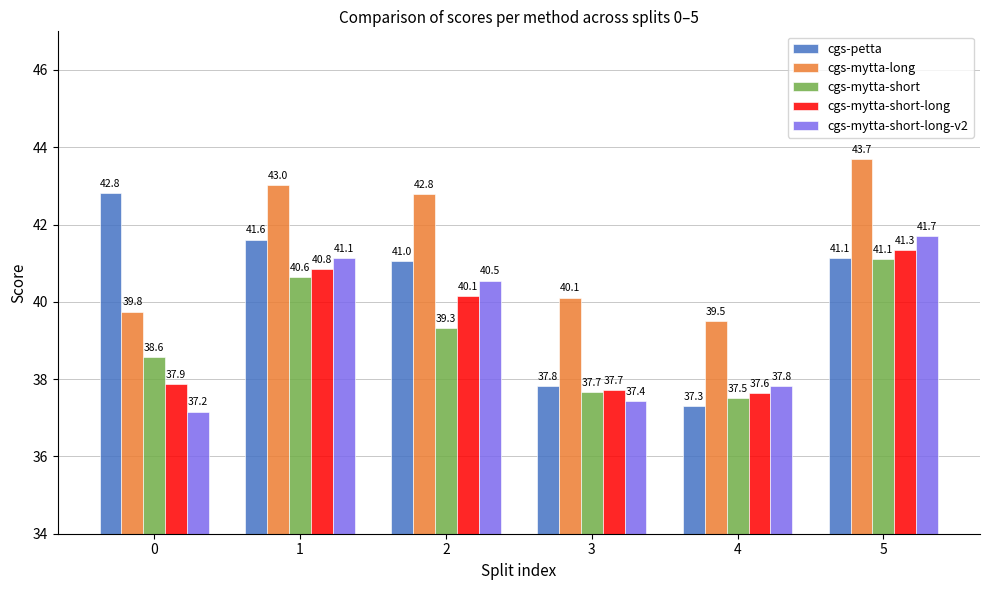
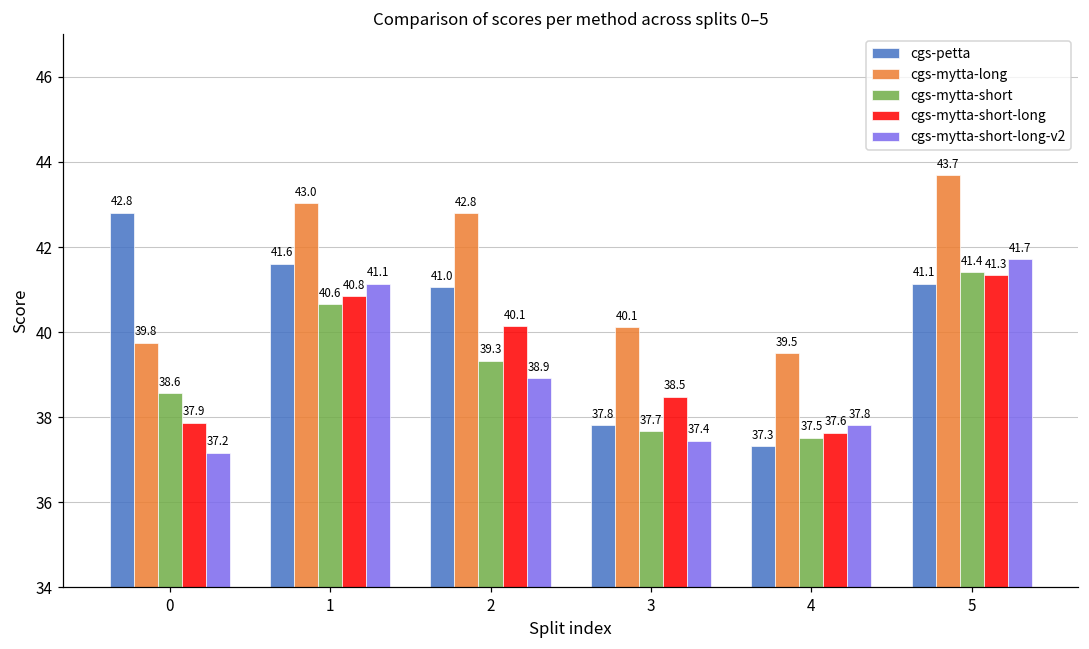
  {
    "cgs-petta": {
      "0": 42.8,
      "1": 41.6,
      "2": 41.0,
      "3": 37.8,
      "4": 37.3,
      "5": 41.1
    },
    "cgs-mytta-long": {
      "0": 39.8,
      "1": 43.0,
      "2": 42.8,
      "3": 40.1,
      "4": 39.5,
      "5": 43.7
    },
    "cgs-mytta-short": {
      "0": 38.6,
      "1": 40.6,
      "2": 39.3,
      "3": 37.7,
      "4": 37.5,
-     "5": 41.1
+     "5": 41.4
    },
    "cgs-mytta-short-long": {
      "0": 37.9,
      "1": 40.8,
      "2": 40.1,
-     "3": 37.7,
+     "3": 38.5,
      "4": 37.6,
      "5": 41.3
    },
    "cgs-mytta-short-long-v2": {
      "0": 37.2,
      "1": 41.1,
-     "2": 40.5,
+     "2": 38.9,
      "3": 37.4,
      "4": 37.8,
      "5": 41.7
    }
  }
